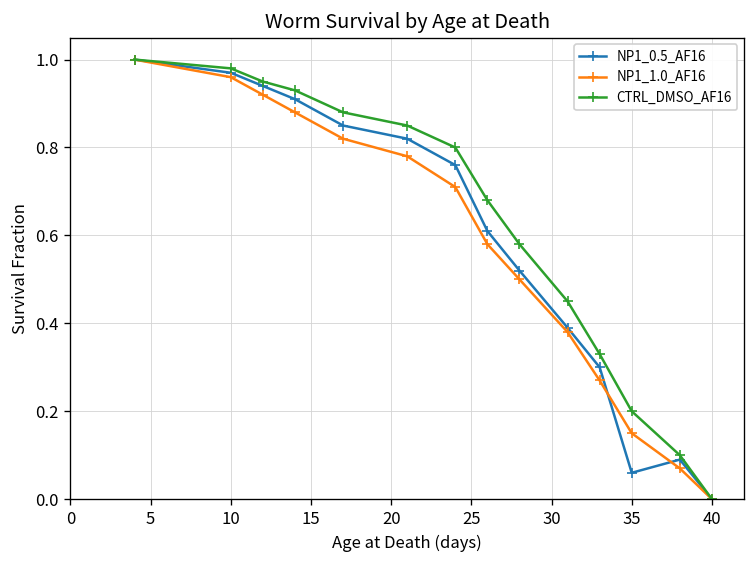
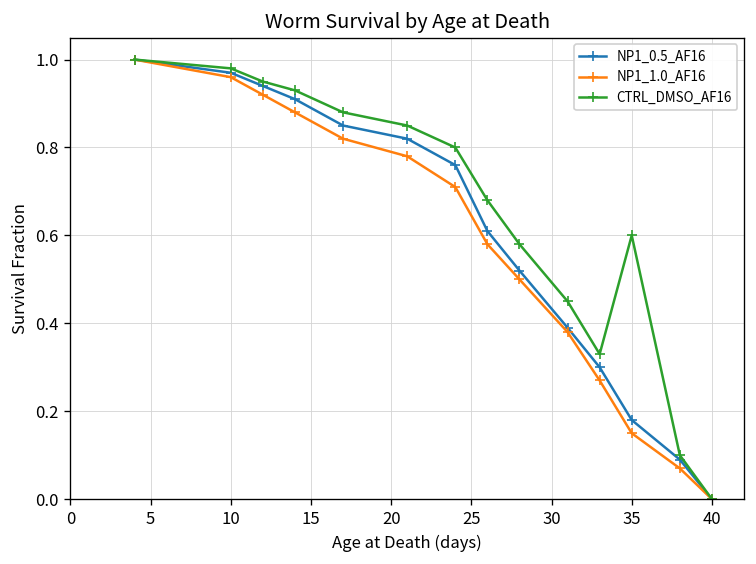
  {
    "NP1_0.5_AF16": {
      "10": 0.97,
-     "35": 0.06
+     "35": 0.18
    },
    "NP1_1.0_AF16": {
      "10": 0.96,
      "35": 0.15
    },
    "CTRL_DMSO_AF16": {
      "10": 0.98,
-     "35": 0.2
+     "35": 0.6
    }
  }
